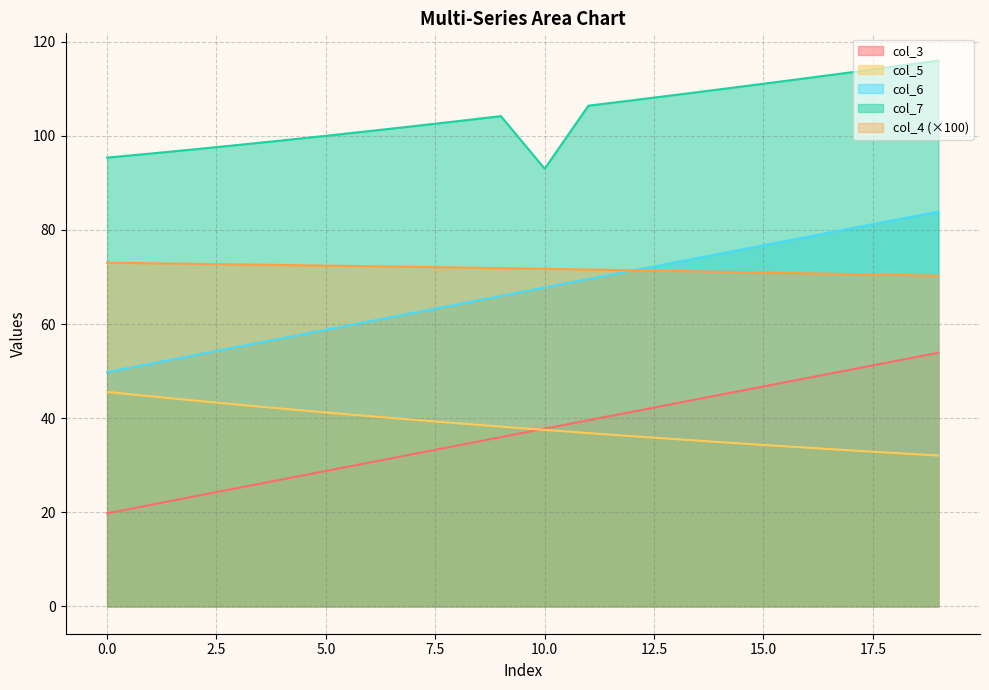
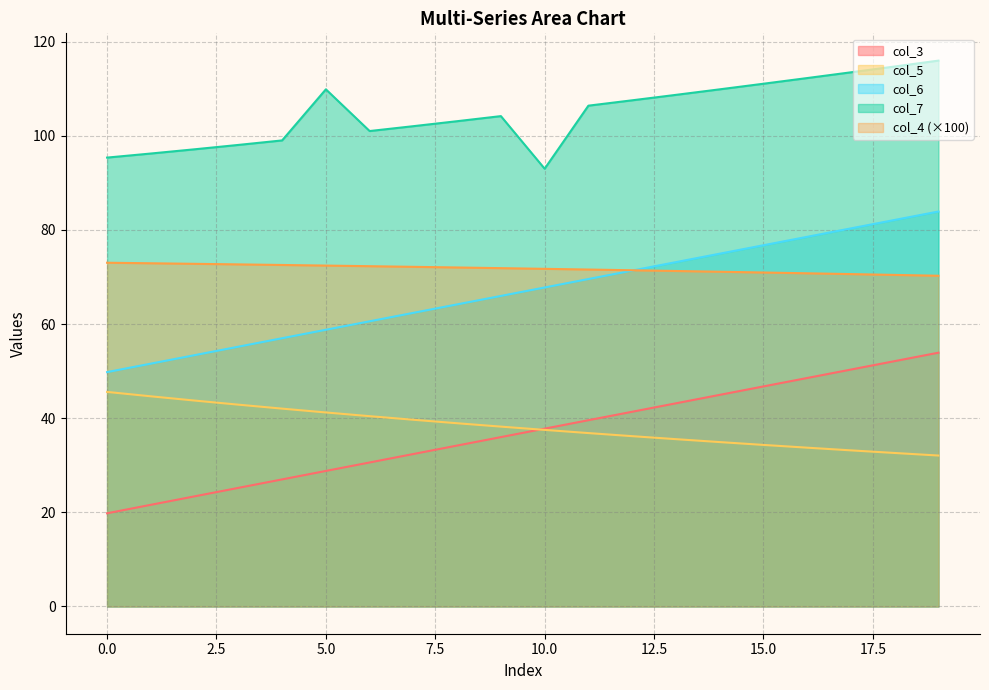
  {
    "col_6": {
      "0.0": 50,
      "5.0": 59,
      "10.0": 68,
      "15.0": 77
    },
    "col_7": {
      "0.0": 95,
-     "5.0": 100,
+     "5.0": 110,
      "10.0": 93,
      "15.0": 111
    }
  }
